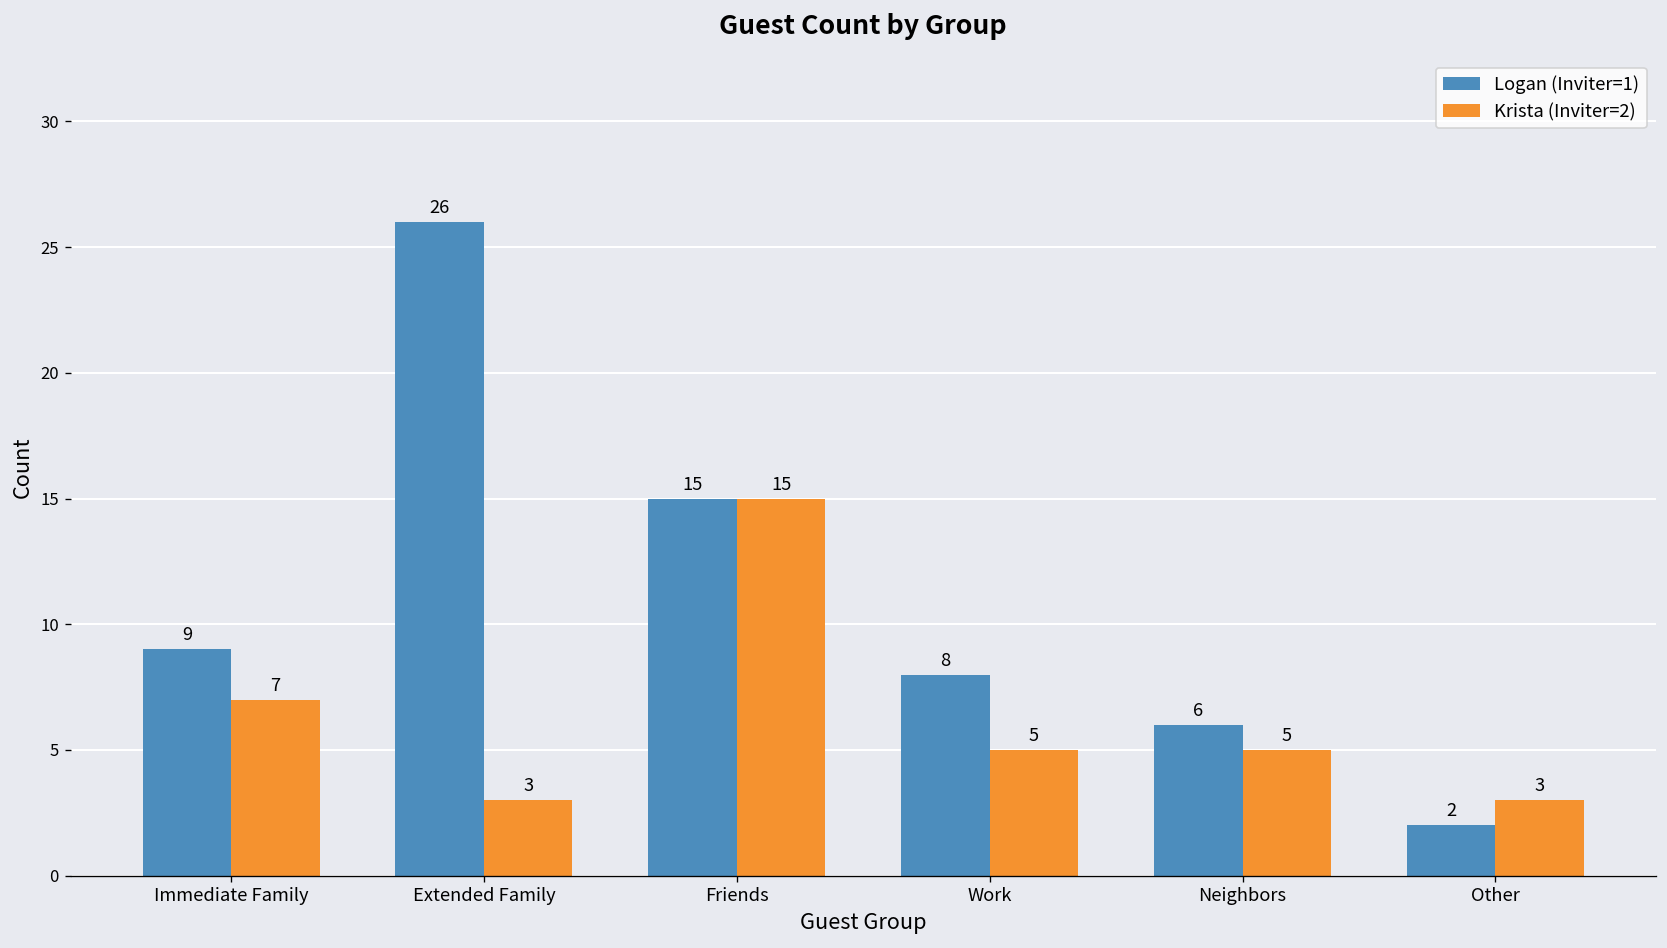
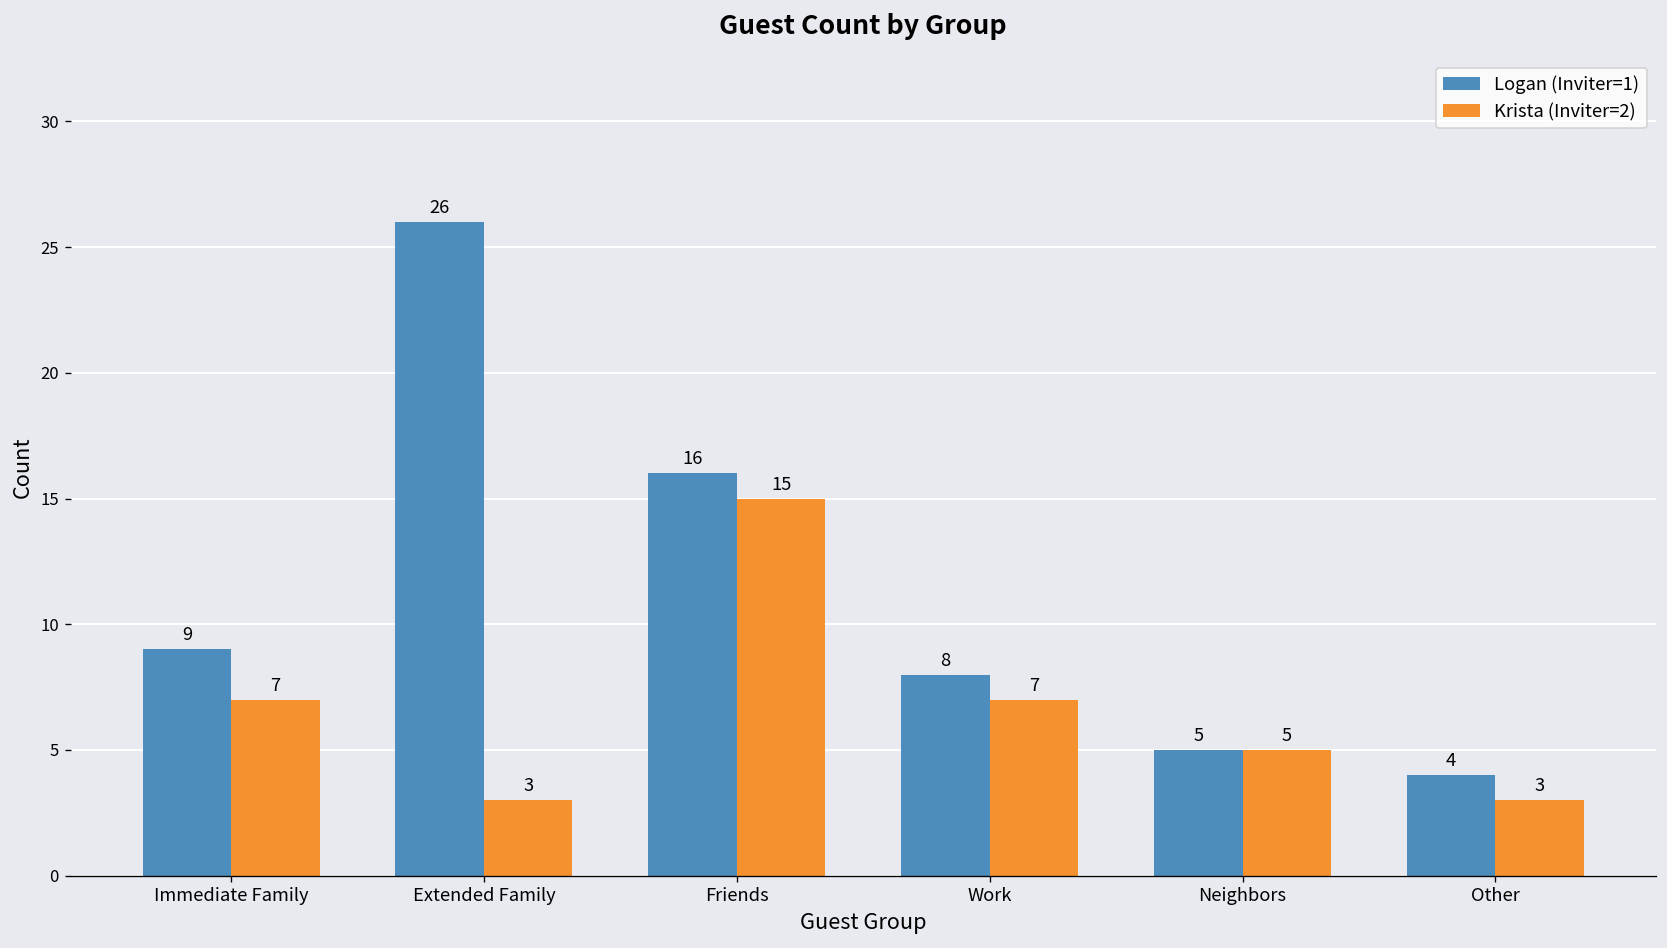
  {
    "Logan (Inviter=1)": {
      "Immediate Family": 9,
      "Extended Family": 26,
-     "Friends": 15,
+     "Friends": 16,
      "Work": 8,
-     "Neighbors": 6,
-     "Other": 2
+     "Neighbors": 5,
+     "Other": 4
    },
    "Krista (Inviter=2)": {
      "Immediate Family": 7,
      "Extended Family": 3,
      "Friends": 15,
-     "Work": 5,
+     "Work": 7,
      "Neighbors": 5,
      "Other": 3
    }
  }
